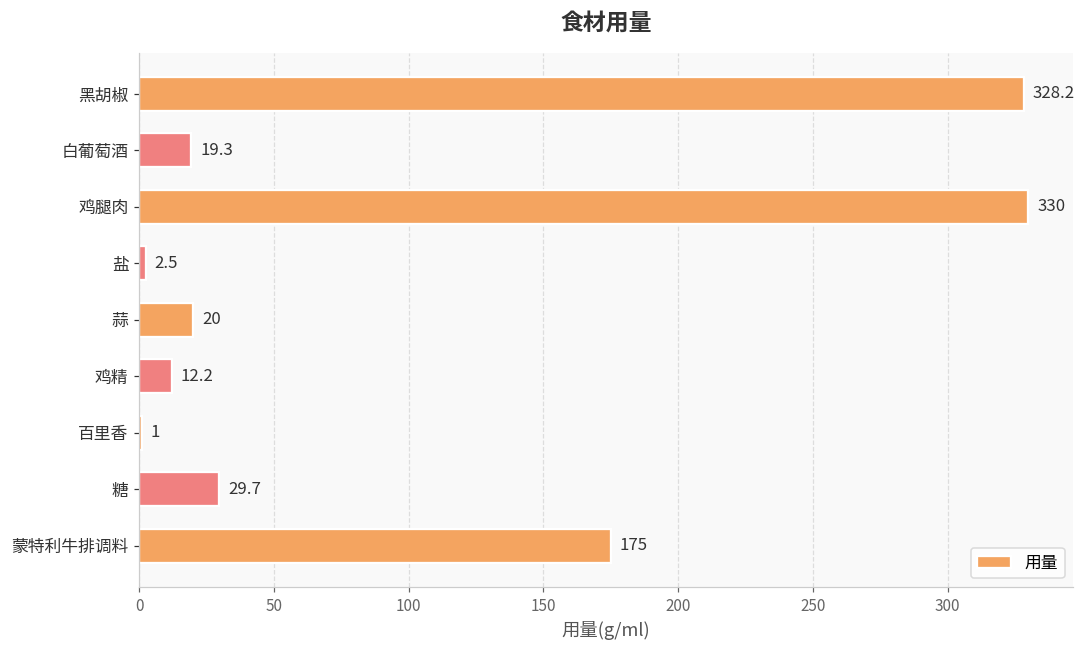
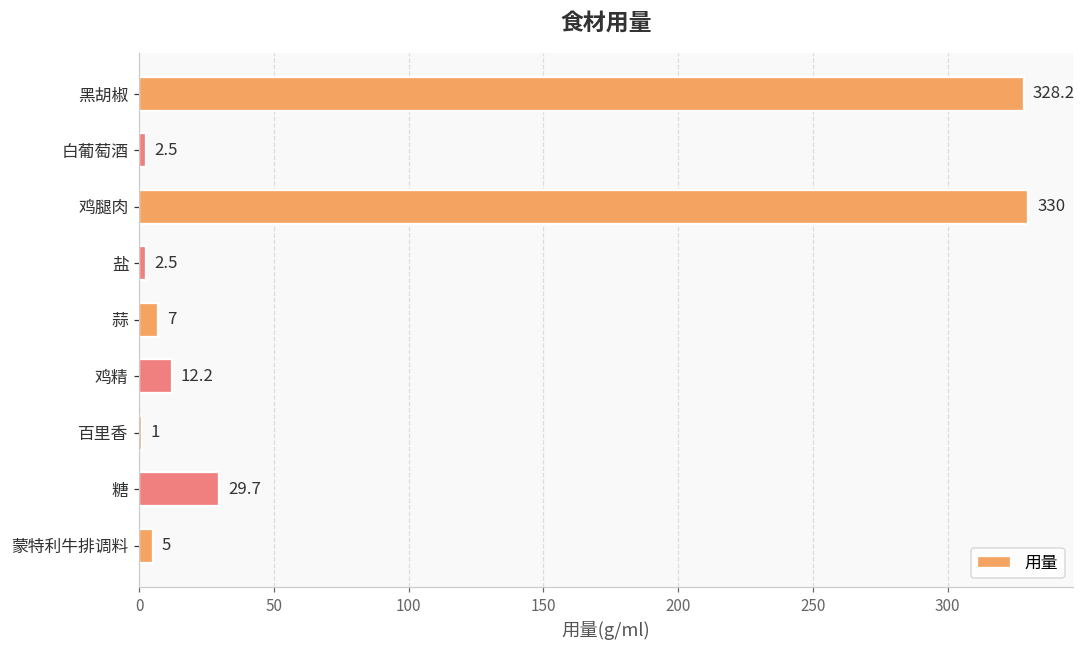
  {
    "黑胡椒": 328.2,
-   "白葡萄酒": 19.3,
+   "白葡萄酒": 2.5,
    "鸡腿肉": 330,
    "盐": 2.5,
-   "蒜": 20,
+   "蒜": 7,
    "鸡精": 12.2,
    "百里香": 1,
    "糖": 29.7,
-   "蒙特利牛排调料": 175
+   "蒙特利牛排调料": 5
  }
